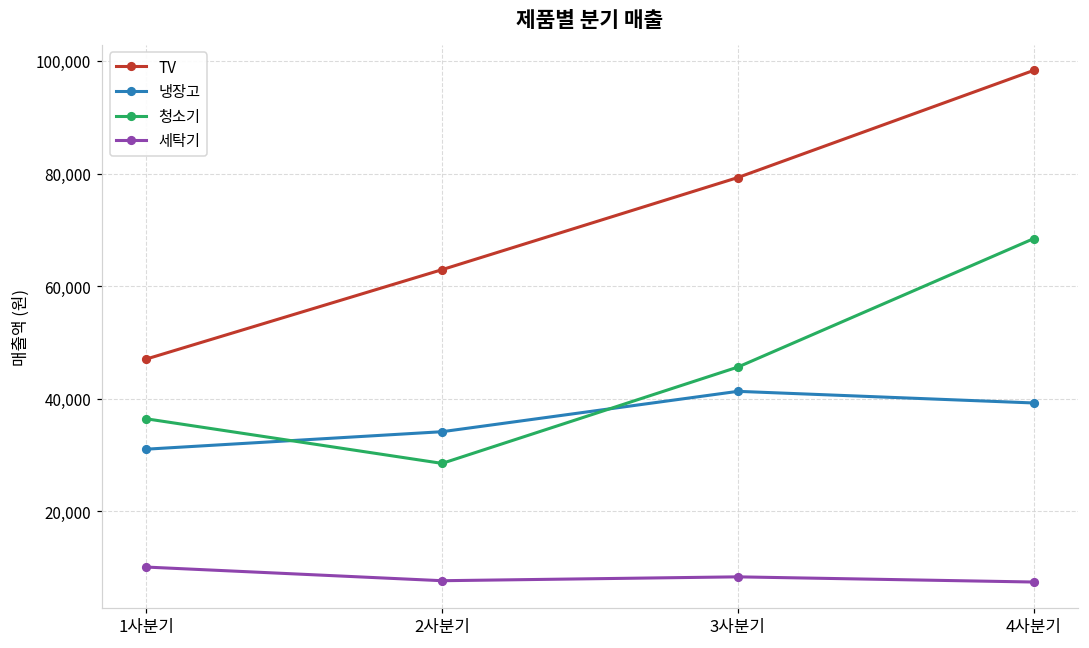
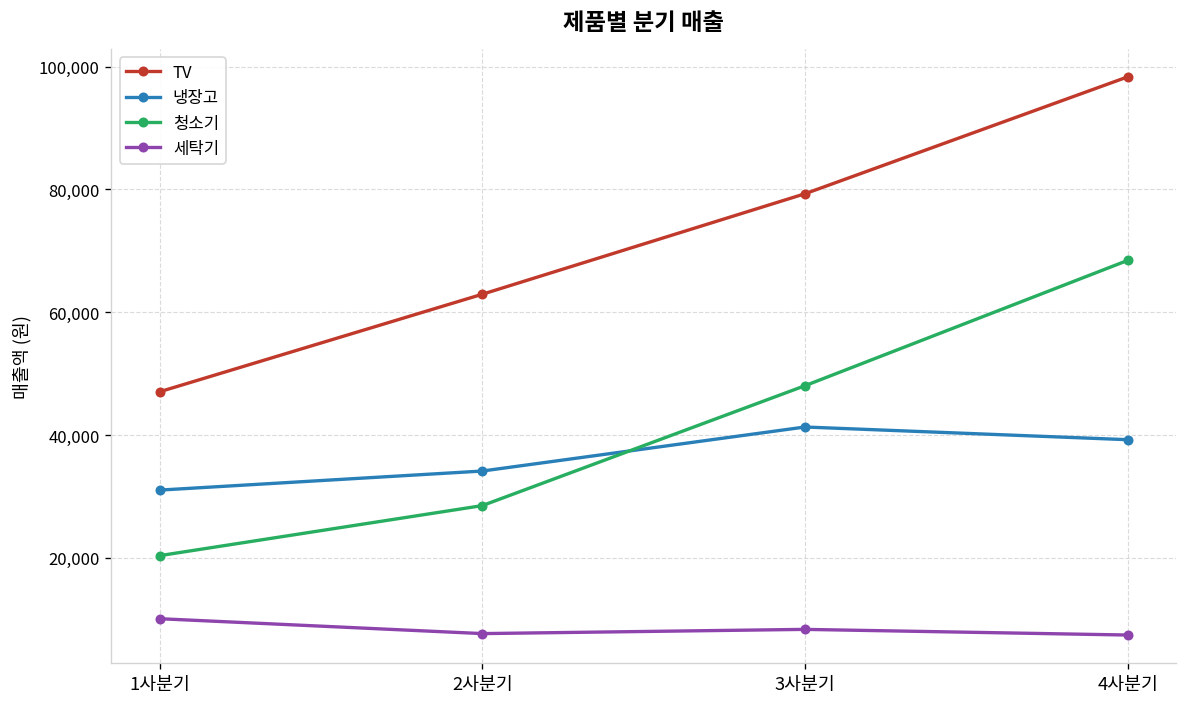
  {
    "TV": {
      "1사분기": "47,000",
      "2사분기": "63,000",
      "3사분기": "79,000",
      "4사분기": "98,000"
    },
    "냉장고": {
      "1사분기": "31,000",
      "2사분기": "34,000",
      "3사분기": "41,000",
      "4사분기": "39,000"
    },
    "청소기": {
-     "1사분기": "36,000",
+     "1사분기": "20,000",
      "2사분기": "29,000",
-     "3사분기": "46,000",
+     "3사분기": "48,000",
      "4사분기": "68,000"
    },
    "세탁기": {
      "1사분기": "10,000",
      "2사분기": "8,000",
      "3사분기": "8,000",
      "4사분기": "7,000"
    }
  }
